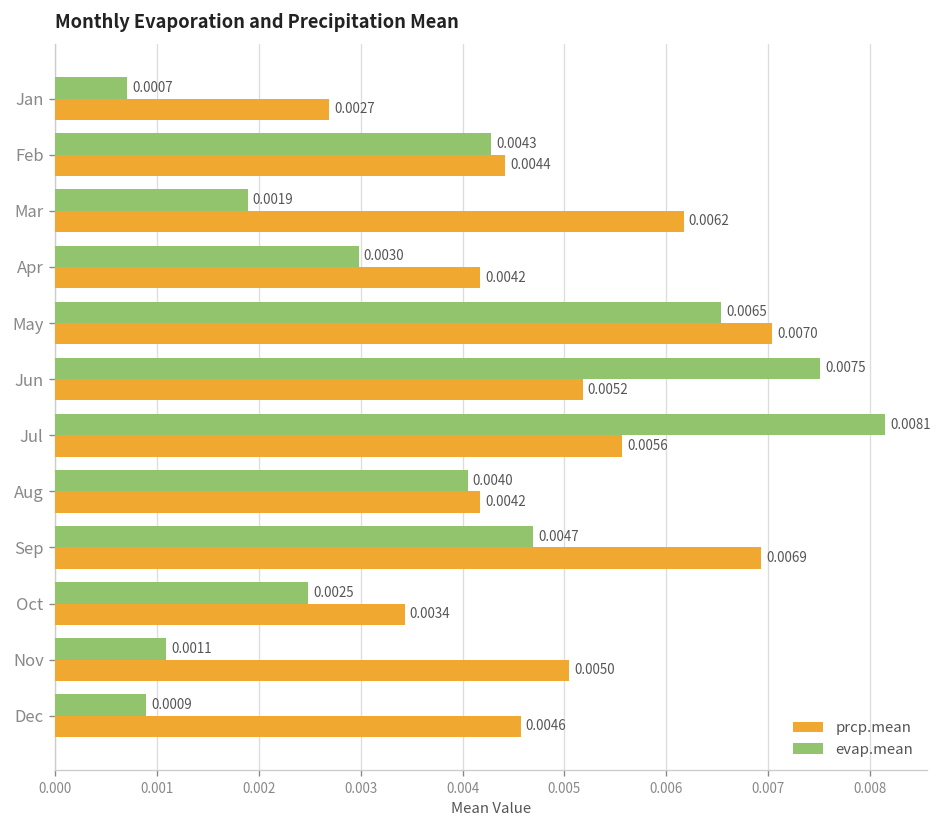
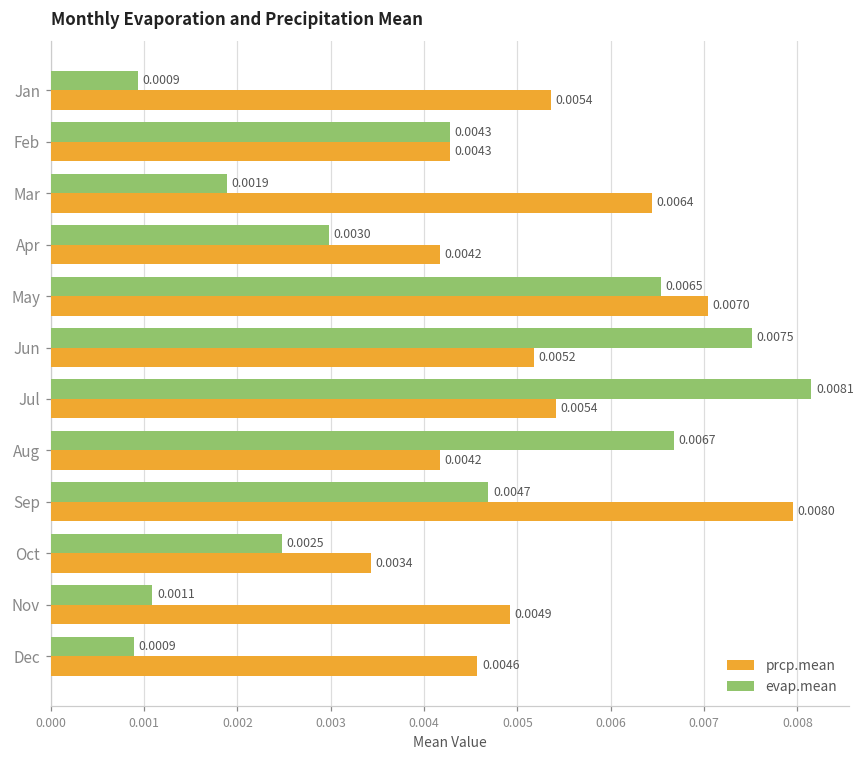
  {
    "prcp.mean": {
-     "Jan": 0.0027,
-     "Feb": 0.0044,
-     "Mar": 0.0062,
+     "Jan": 0.0054,
+     "Feb": 0.0043,
+     "Mar": 0.0064,
      "Apr": 0.0042,
      "May": 0.0070,
      "Jun": 0.0052,
-     "Jul": 0.0056,
+     "Jul": 0.0054,
      "Aug": 0.0042,
-     "Sep": 0.0069,
+     "Sep": 0.0080,
      "Oct": 0.0034,
-     "Nov": 0.0050,
+     "Nov": 0.0049,
      "Dec": 0.0046
    },
    "evap.mean": {
-     "Jan": 0.0007,
+     "Jan": 0.0009,
      "Feb": 0.0043,
      "Mar": 0.0019,
      "Apr": 0.0030,
      "May": 0.0065,
      "Jun": 0.0075,
      "Jul": 0.0081,
-     "Aug": 0.0040,
+     "Aug": 0.0067,
      "Sep": 0.0047,
      "Oct": 0.0025,
      "Nov": 0.0011,
      "Dec": 0.0009
    }
  }
